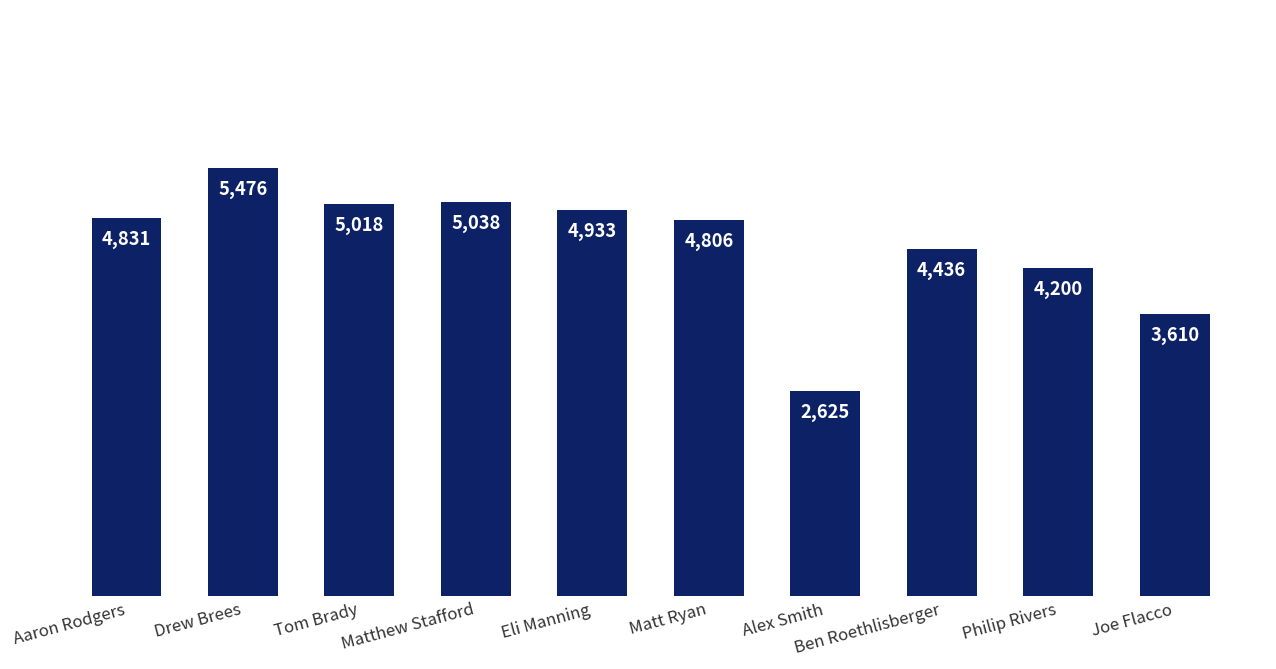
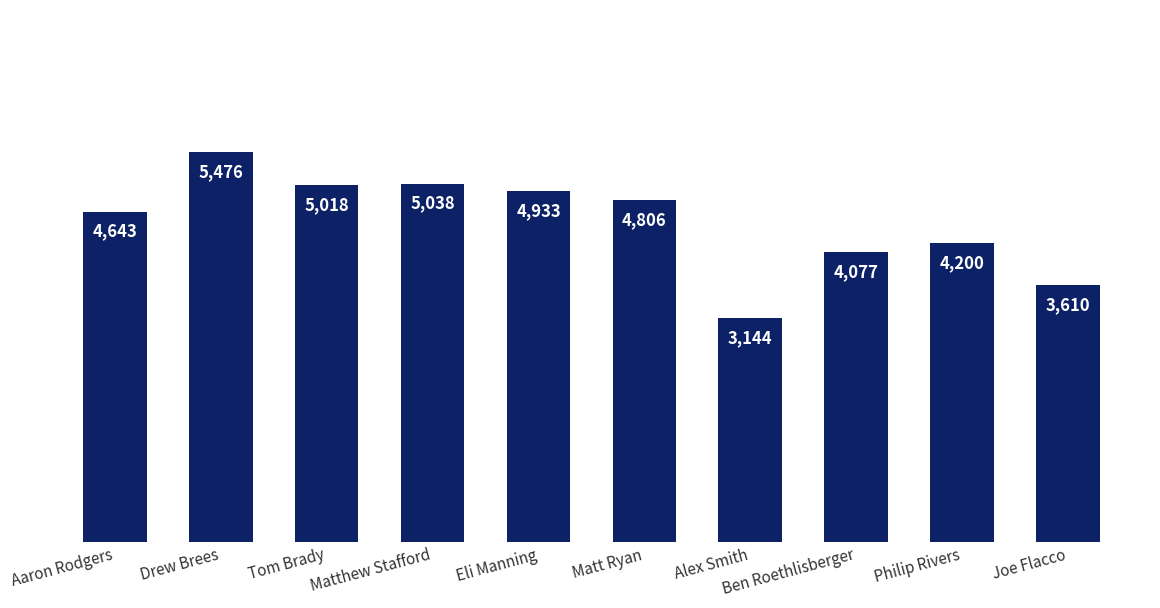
  {
-   "Aaron Rodgers": "4,831",
+   "Aaron Rodgers": "4,643",
    "Drew Brees": "5,476",
    "Tom Brady": "5,018",
    "Matthew Stafford": "5,038",
    "Eli Manning": "4,933",
    "Matt Ryan": "4,806",
-   "Alex Smith": "2,625",
-   "Ben Roethlisberger": "4,436",
+   "Alex Smith": "3,144",
+   "Ben Roethlisberger": "4,077",
    "Philip Rivers": "4,200",
    "Joe Flacco": "3,610"
  }
